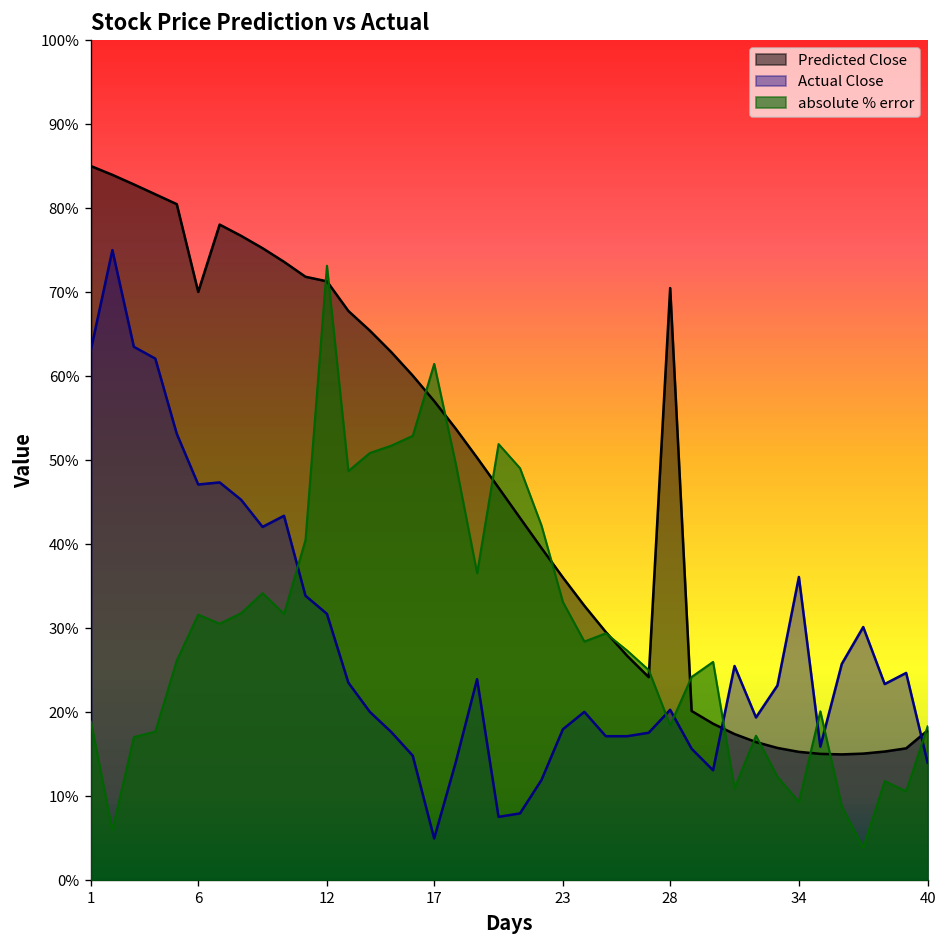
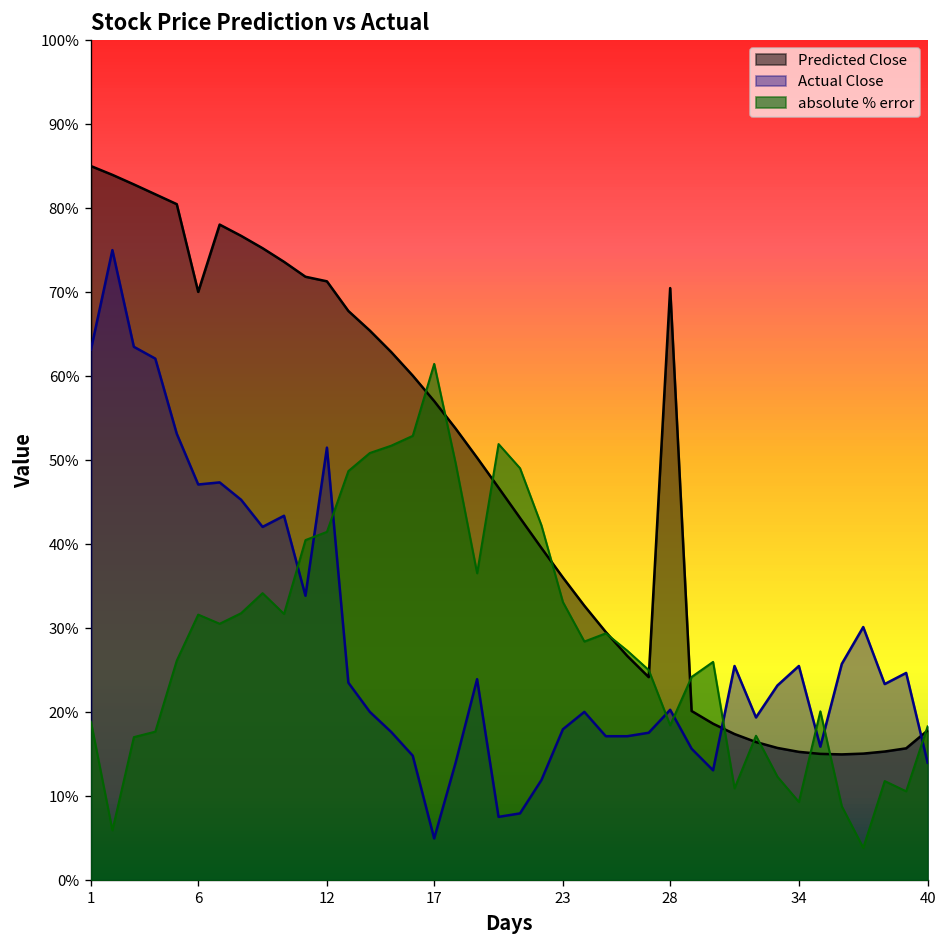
  {
    "Predicted Close": {
      "1": "85%",
      "6": "70%",
      "12": "71%",
      "17": "57%",
      "23": "36%",
      "28": "70%",
      "34": "15%",
      "40": "18%"
    },
    "Actual Close": {
      "1": "63%",
      "6": "47%",
-     "12": "32%",
+     "12": "52%",
      "17": "5%",
      "23": "18%",
      "28": "20%",
-     "34": "36%",
+     "34": "26%",
      "40": "14%"
    },
    "absolute % error": {
      "1": "19%",
      "6": "32%",
-     "12": "73%",
+     "12": "41%",
      "17": "61%",
      "23": "33%",
      "28": "18%",
      "34": "9%",
      "40": "18%"
    }
  }
